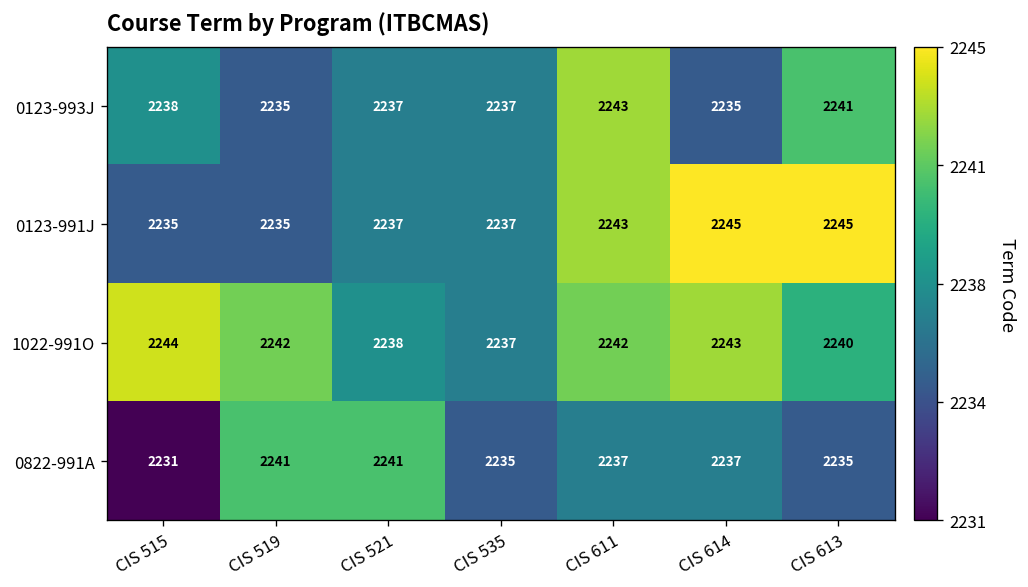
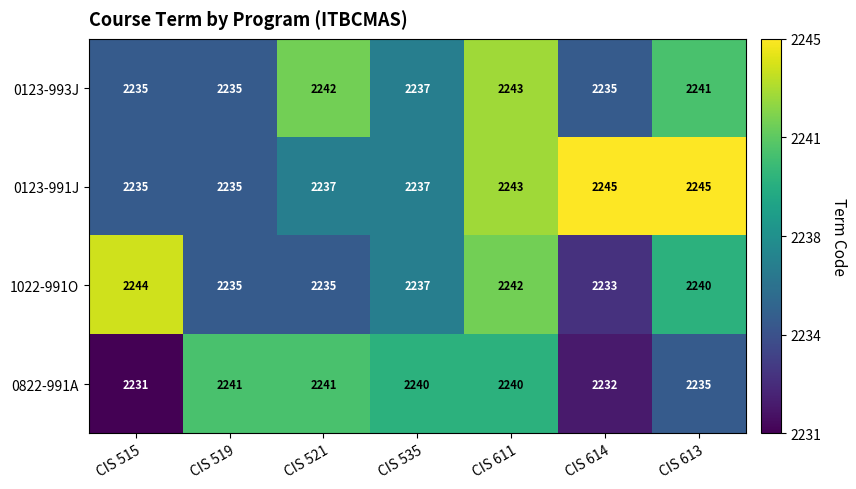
  {
    "0123-993J": {
-     "CIS 515": 2238,
+     "CIS 515": 2235,
      "CIS 519": 2235,
-     "CIS 521": 2237,
+     "CIS 521": 2242,
      "CIS 535": 2237,
      "CIS 611": 2243,
      "CIS 614": 2235,
      "CIS 613": 2241
    },
    "0123-991J": {
      "CIS 515": 2235,
      "CIS 519": 2235,
      "CIS 521": 2237,
      "CIS 535": 2237,
      "CIS 611": 2243,
      "CIS 614": 2245,
      "CIS 613": 2245
    },
    "1022-991O": {
      "CIS 515": 2244,
-     "CIS 519": 2242,
-     "CIS 521": 2238,
+     "CIS 519": 2235,
+     "CIS 521": 2235,
      "CIS 535": 2237,
      "CIS 611": 2242,
-     "CIS 614": 2243,
+     "CIS 614": 2233,
      "CIS 613": 2240
    },
    "0822-991A": {
      "CIS 515": 2231,
      "CIS 519": 2241,
      "CIS 521": 2241,
-     "CIS 535": 2235,
-     "CIS 611": 2237,
-     "CIS 614": 2237,
+     "CIS 535": 2240,
+     "CIS 611": 2240,
+     "CIS 614": 2232,
      "CIS 613": 2235
    }
  }
